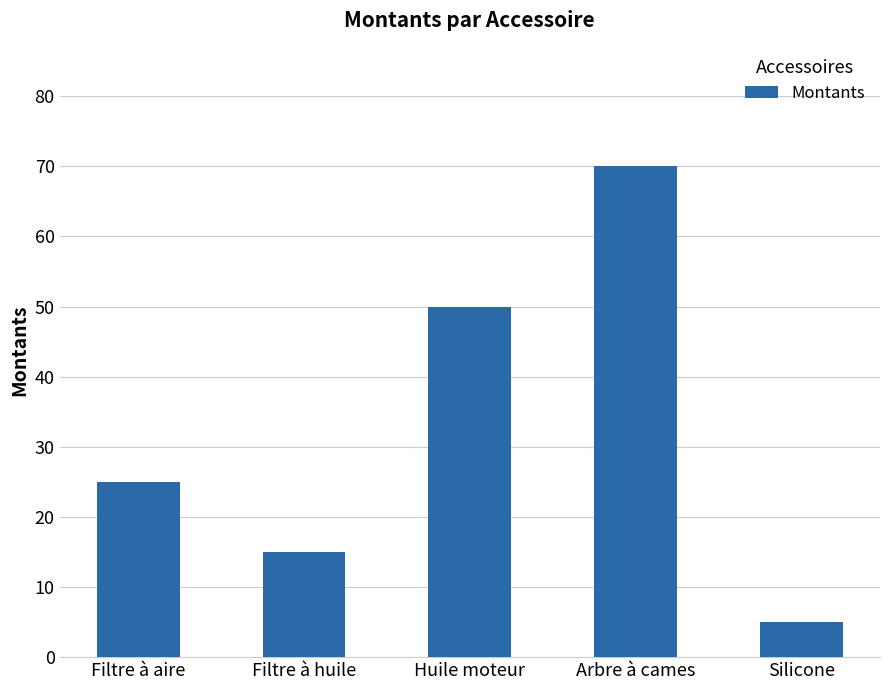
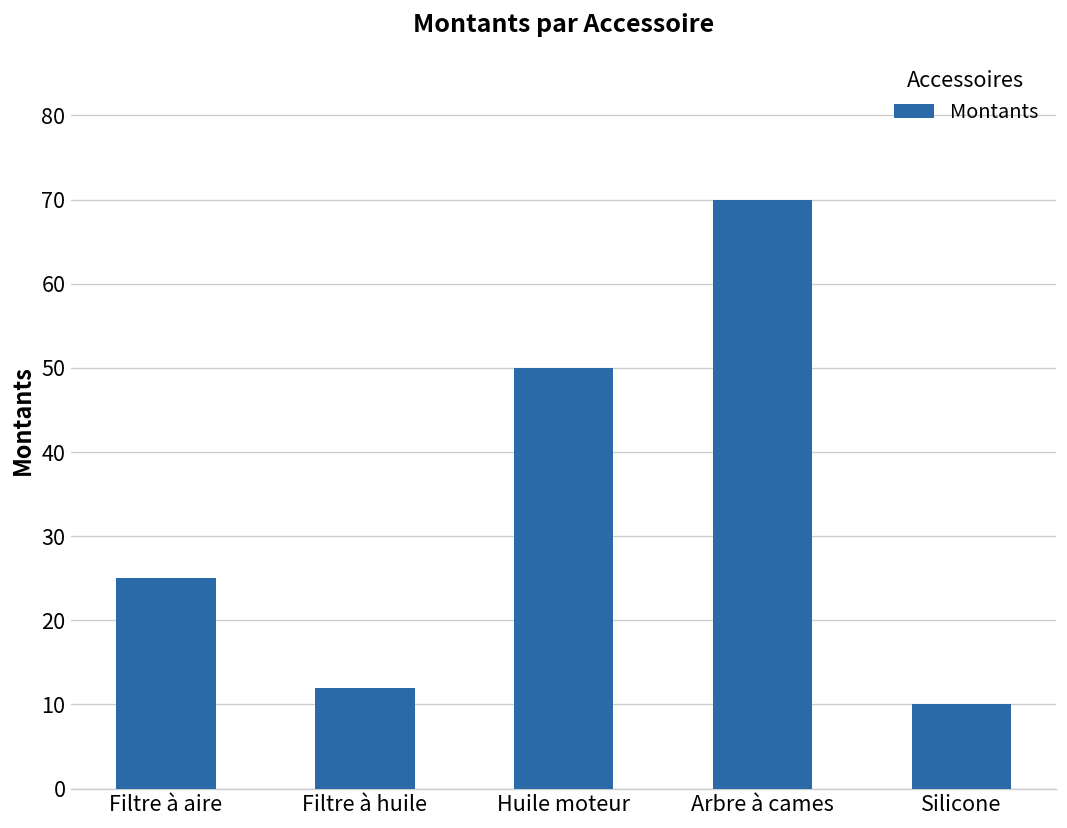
  {
    "Filtre à aire": 25,
-   "Filtre à huile": 15,
+   "Filtre à huile": 12,
    "Huile moteur": 50,
    "Arbre à cames": 70,
-   "Silicone": 5
+   "Silicone": 10
  }
